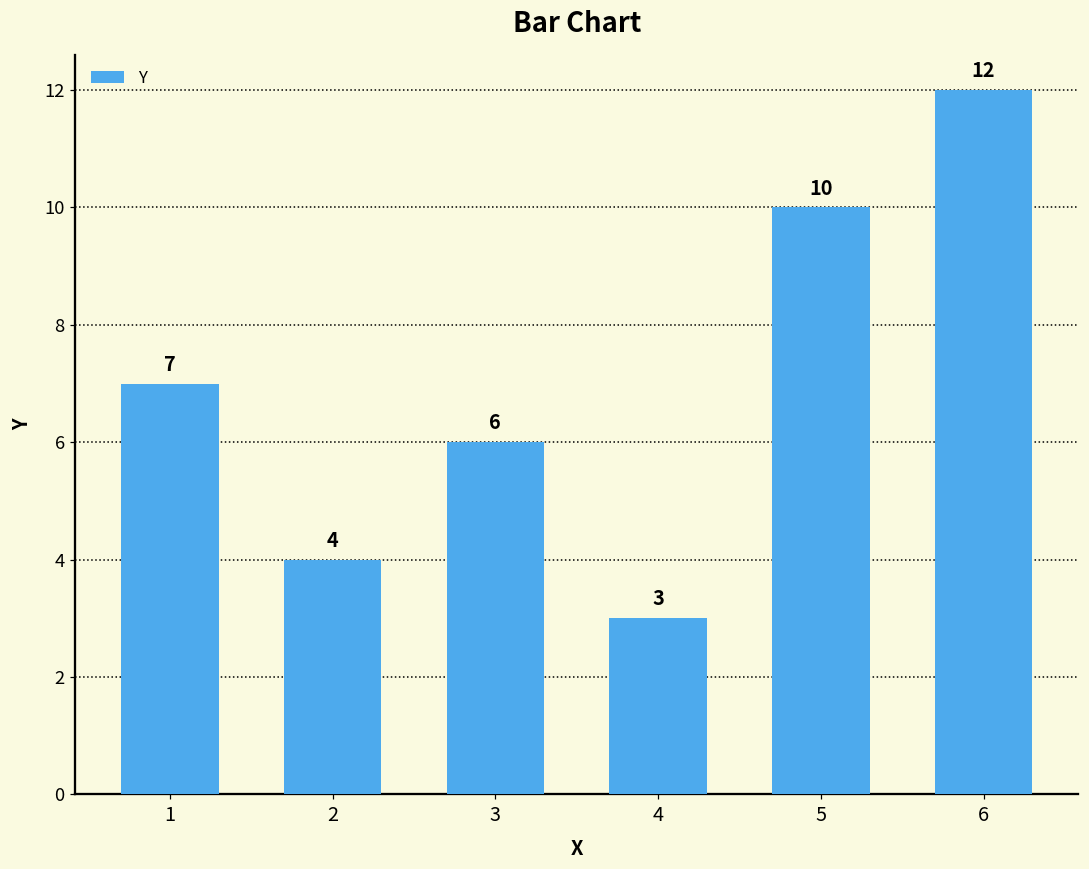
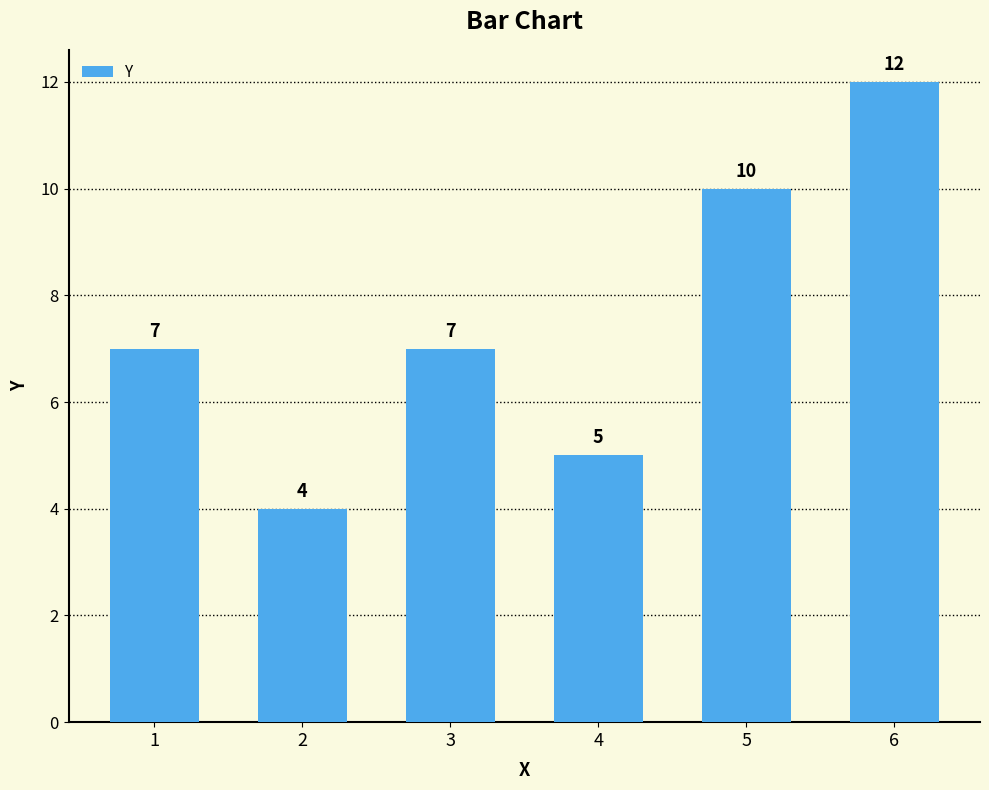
  {
    "1": 7,
    "2": 4,
-   "3": 6,
-   "4": 3,
+   "3": 7,
+   "4": 5,
    "5": 10,
    "6": 12
  }
